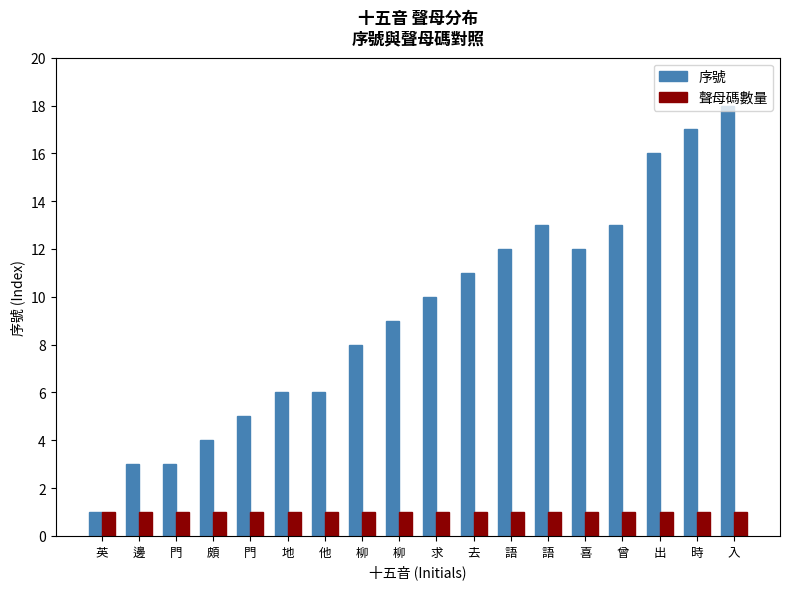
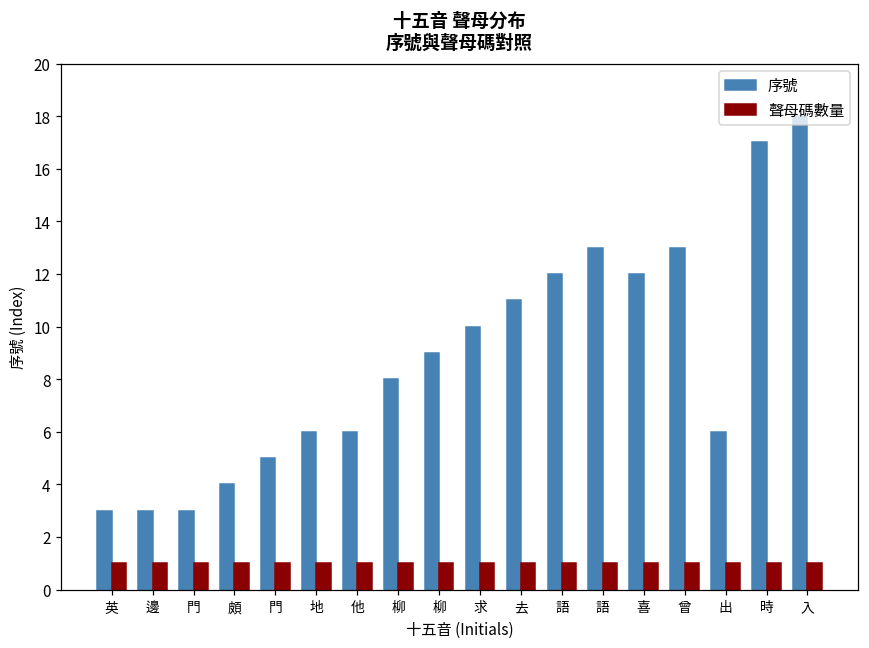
  {
    "序號": {
-     "英": 1,
+     "英": 3,
      "邊": 3,
      "頗": 4,
      "地": 6,
      "他": 6,
      "求": 10,
      "去": 11,
      "喜": 12,
      "曾": 13,
-     "出": 16,
+     "出": 6,
      "時": 17
    },
    "聲母碼數量": {
      "英": 1,
      "邊": 1,
      "頗": 1,
      "地": 1,
      "他": 1,
      "求": 1,
      "去": 1,
      "喜": 1,
      "曾": 1,
      "出": 1,
      "時": 1,
      "入": 1
    }
  }
